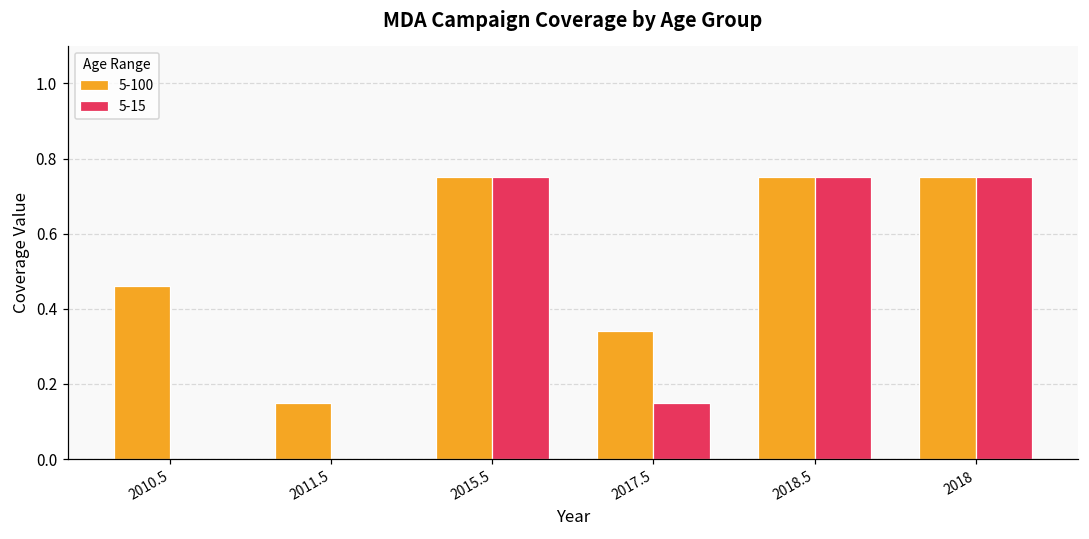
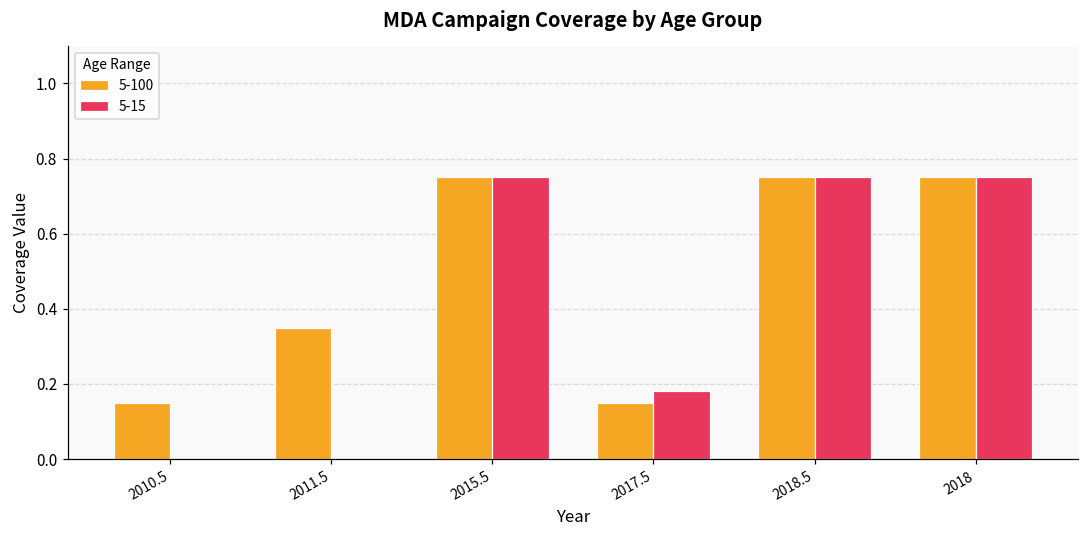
  {
    "5-100": {
-     "2010.5": 0.46,
-     "2011.5": 0.15,
+     "2010.5": 0.15,
+     "2011.5": 0.35,
      "2015.5": 0.75,
-     "2017.5": 0.34,
+     "2017.5": 0.15,
      "2018.5": 0.75,
      "2018": 0.75
    },
    "5-15": {
      "2010.5": 0.00,
      "2011.5": 0.00,
      "2015.5": 0.75,
-     "2017.5": 0.15,
+     "2017.5": 0.18,
      "2018.5": 0.75,
      "2018": 0.75
    }
  }
